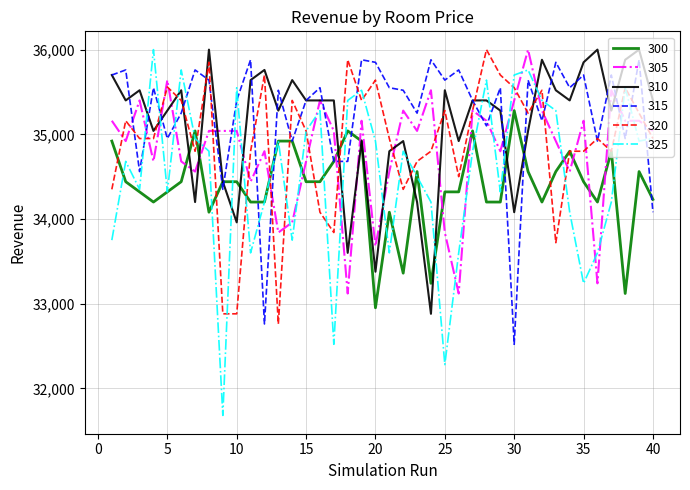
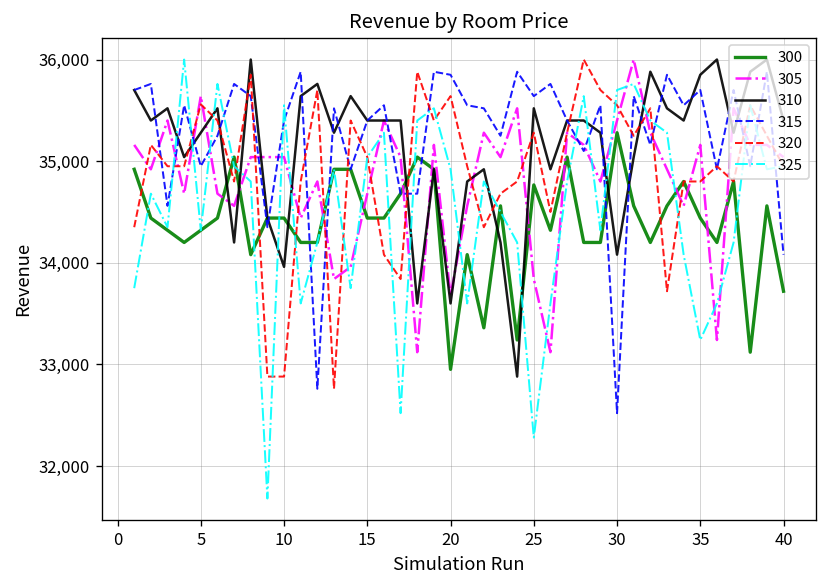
  {
    "300": {
      "10": "34,400",
      "15": "34,400",
      "20": "33,000",
-     "25": "34,300",
+     "25": "34,800",
      "30": "35,300",
      "35": "34,400",
-     "40": "34,200"
+     "40": "33,700"
    },
    "305": {
      "5": "35,600",
      "10": "35,000",
      "15": "34,700",
      "20": "33,700",
      "25": "33,800",
      "30": "35,400",
      "35": "35,200"
    },
    "310": {
      "5": "35,300",
      "10": "34,000",
-     "20": "33,400",
+     "20": "33,600",
      "25": "35,500",
      "30": "34,100",
      "35": "35,900"
    },
    "315": {
      "5": "35,000",
      "10": "35,400",
      "20": "35,900",
      "25": "35,600",
      "30": "32,500",
      "35": "35,700",
      "40": "34,100"
    },
    "320": {
      "5": "35,600",
      "10": "32,900",
      "20": "35,600",
      "25": "35,300",
      "30": "35,600",
      "35": "34,800"
    },
    "325": {
      "10": "35,600",
      "20": "34,900",
      "25": "32,300",
      "30": "35,700",
      "35": "33,200"
    }
  }
